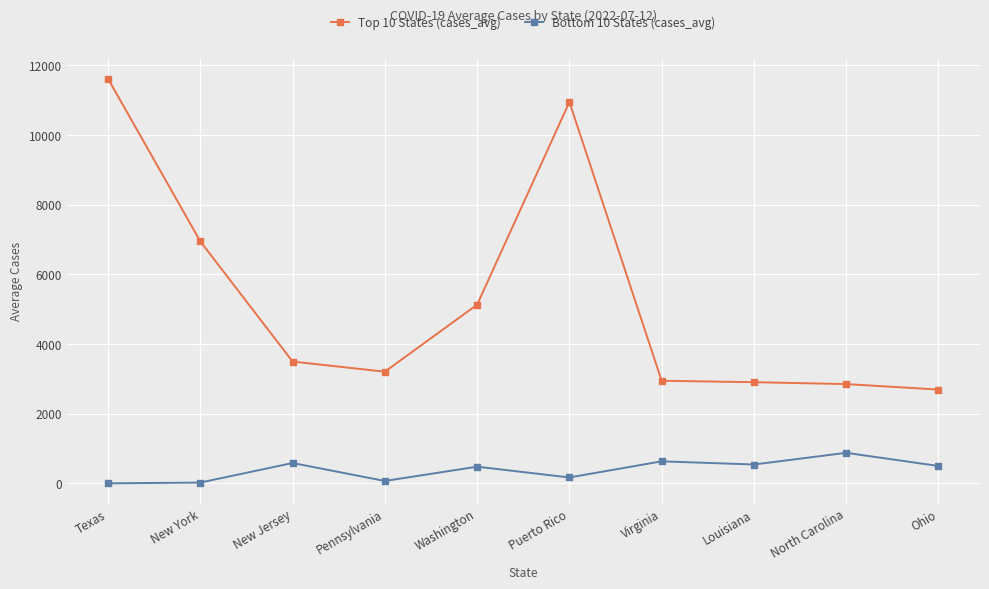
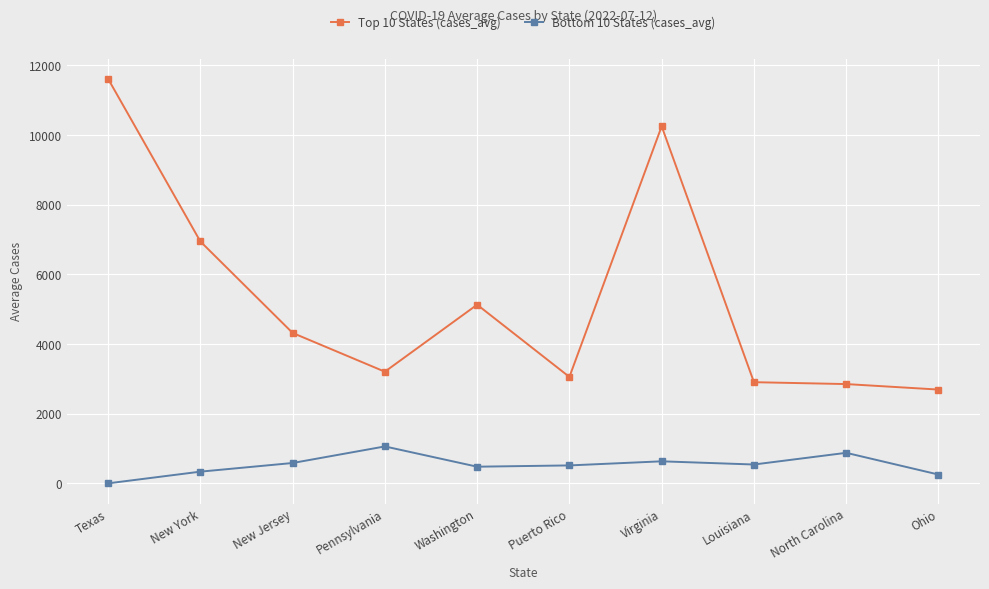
  {
    "Top 10 States (cases_avg)": {
      "Texas": 11600,
      "New York": 6900,
-     "New Jersey": 3500,
+     "New Jersey": 4300,
      "Pennsylvania": 3200,
      "Washington": 5100,
-     "Puerto Rico": 10900,
-     "Virginia": 2900,
+     "Puerto Rico": 3100,
+     "Virginia": 10200,
      "Louisiana": 2900,
      "North Carolina": 2800,
      "Ohio": 2700
    },
    "Bottom 10 States (cases_avg)": {
      "Texas": 0,
-     "New York": 0,
+     "New York": 300,
      "New Jersey": 600,
-     "Pennsylvania": 100,
+     "Pennsylvania": 1100,
      "Washington": 500,
-     "Puerto Rico": 200,
+     "Puerto Rico": 500,
      "Virginia": 600,
      "Louisiana": 500,
      "North Carolina": 900,
-     "Ohio": 500
+     "Ohio": 300
    }
  }
